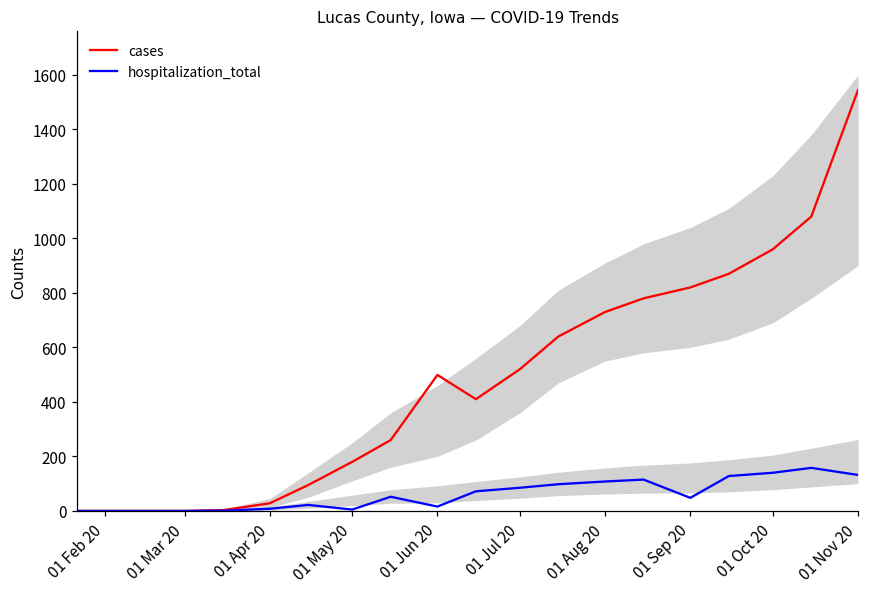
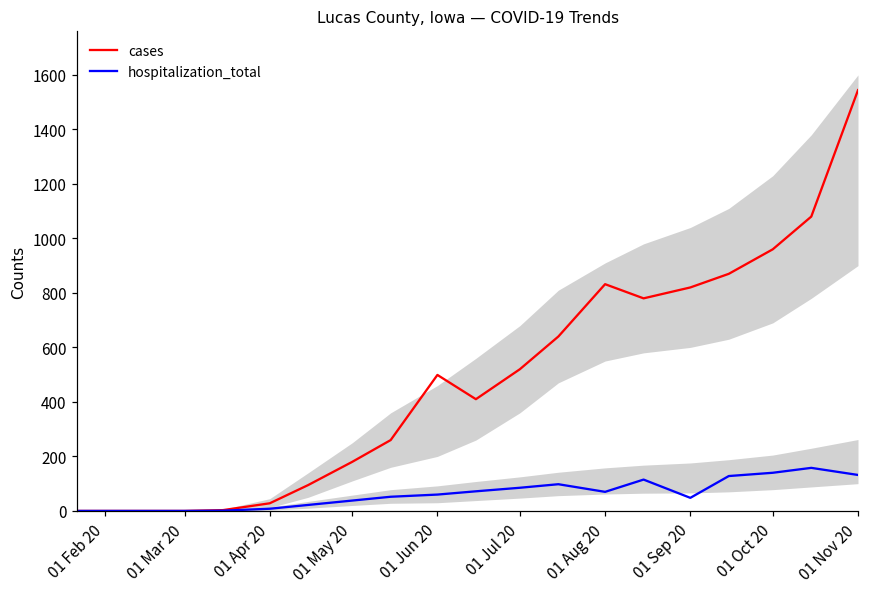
  {
    "cases": {
      "01 Apr 20": 30,
      "01 May 20": 180,
      "01 Jun 20": 500,
      "01 Jul 20": 520,
-     "01 Aug 20": 730,
+     "01 Aug 20": 830,
      "01 Sep 20": 820,
      "01 Oct 20": 960,
      "01 Nov 20": 1540
    },
    "hospitalization_total": {
-     "01 May 20": 10,
-     "01 Jun 20": 20,
+     "01 May 20": 40,
+     "01 Jun 20": 60,
      "01 Jul 20": 90,
-     "01 Aug 20": 110,
+     "01 Aug 20": 70,
      "01 Sep 20": 50,
      "01 Oct 20": 140,
      "01 Nov 20": 130
    }
  }
